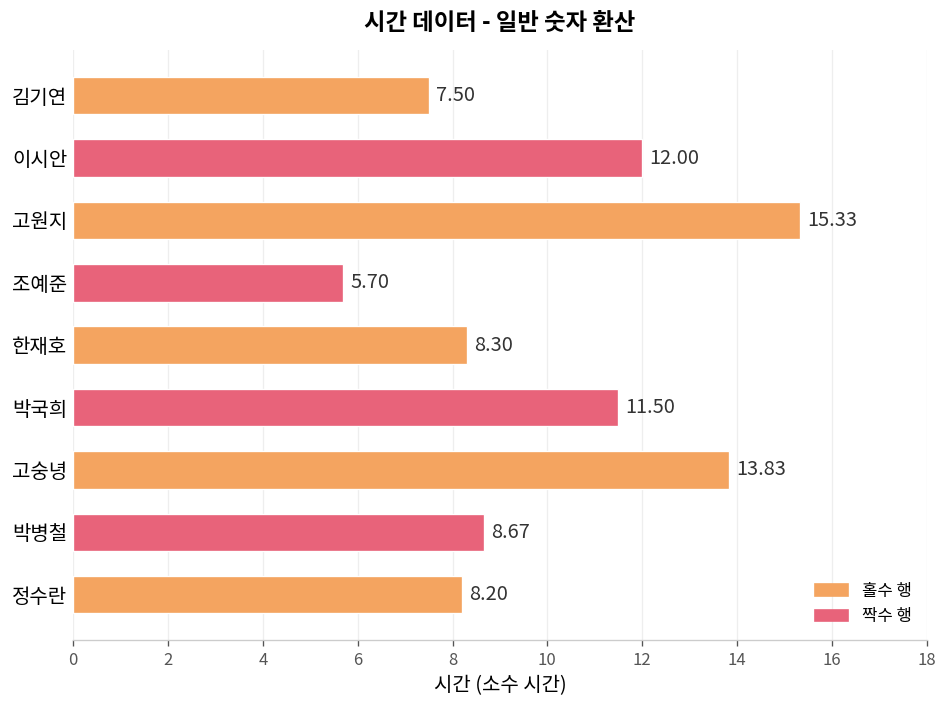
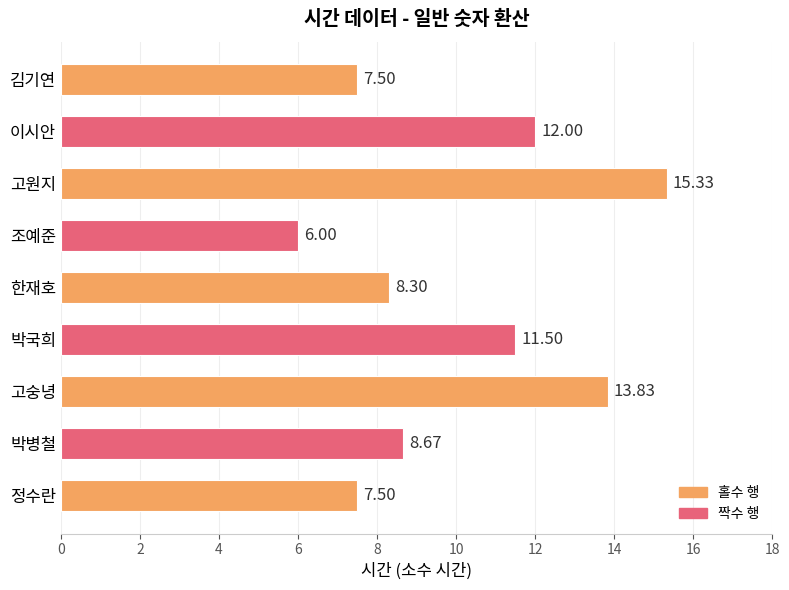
  {
    "김기연": 7.50,
    "이시안": 12.00,
    "고원지": 15.33,
-   "조예준": 5.70,
+   "조예준": 6.00,
    "한재호": 8.30,
    "박국희": 11.50,
    "고숭녕": 13.83,
    "박병철": 8.67,
-   "정수란": 8.20
+   "정수란": 7.50
  }
